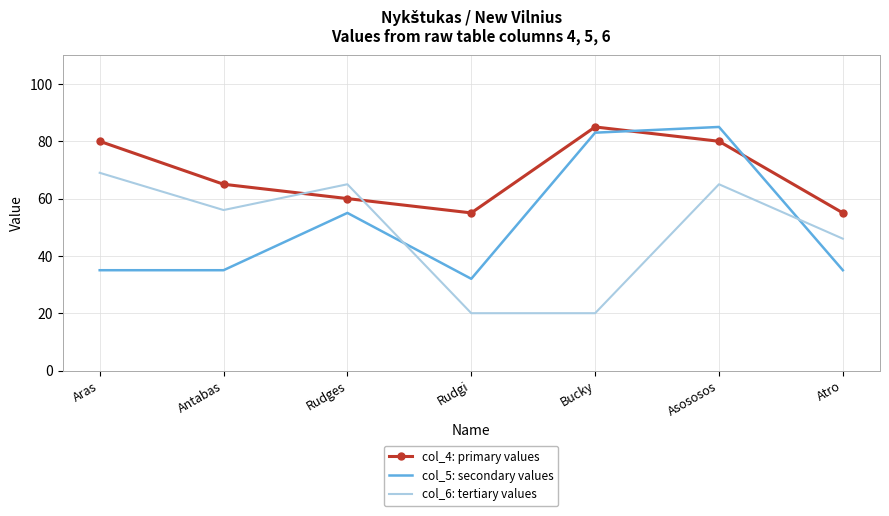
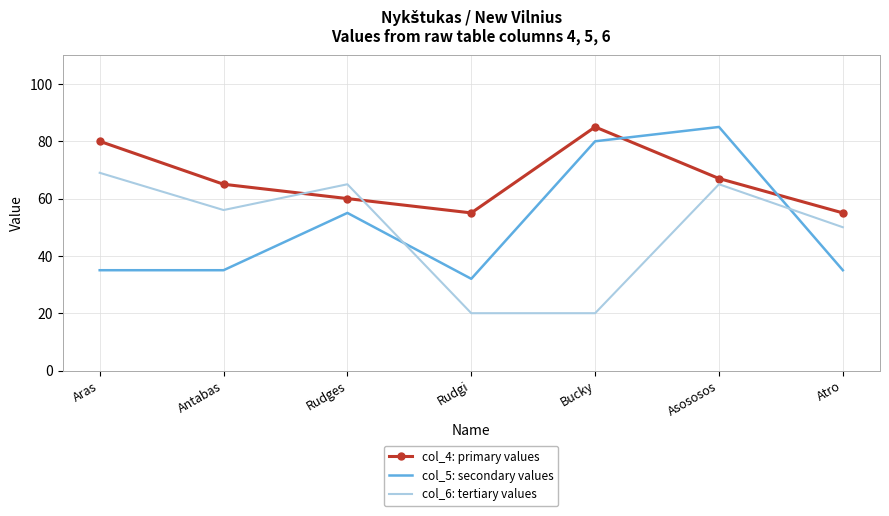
  {
    "col_4: primary values": {
      "Aras": 80,
      "Antabas": 65,
      "Rudges": 60,
      "Rudgi": 55,
      "Bucky": 85,
-     "Asososos": 80,
+     "Asososos": 67,
      "Atro": 55
    },
    "col_5: secondary values": {
      "Aras": 35,
      "Antabas": 35,
      "Rudges": 55,
      "Rudgi": 32,
-     "Bucky": 83,
+     "Bucky": 80,
      "Asososos": 85,
      "Atro": 35
    },
    "col_6: tertiary values": {
      "Aras": 69,
      "Antabas": 56,
      "Rudges": 65,
      "Rudgi": 20,
      "Bucky": 20,
      "Asososos": 65,
-     "Atro": 46
+     "Atro": 50
    }
  }
